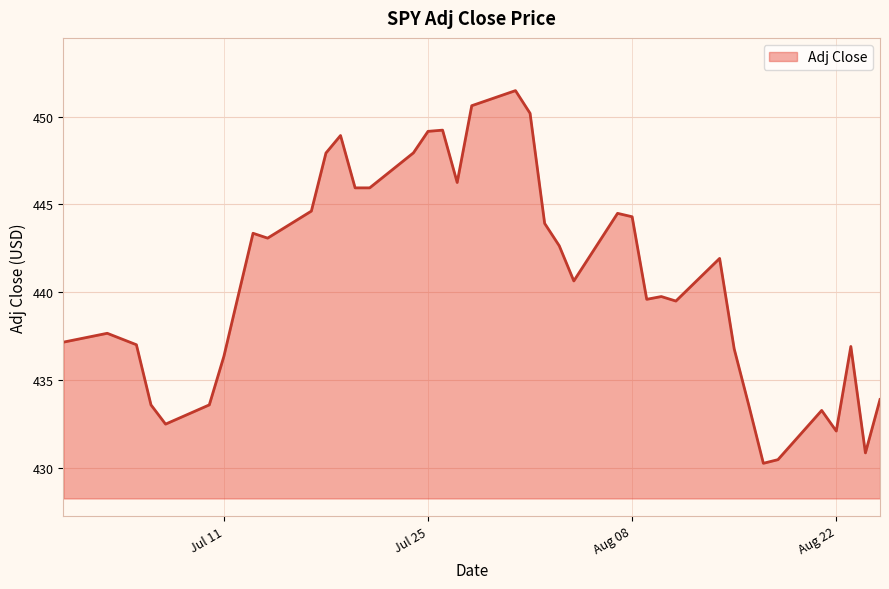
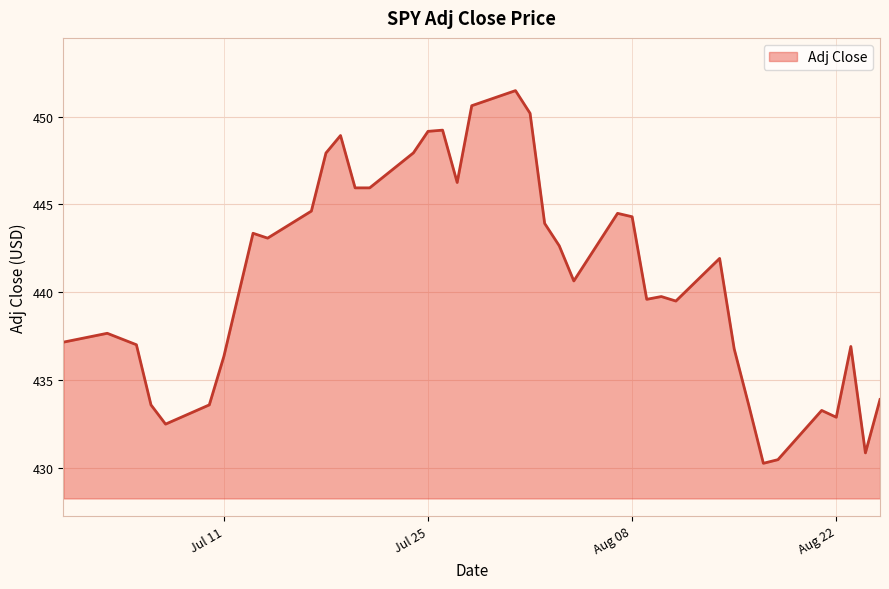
  {
    "Jul 11": 436.4,
    "Jul 25": 449.2,
    "Aug 08": 444.3,
-   "Aug 22": 432.1
+   "Aug 22": 432.9
  }
